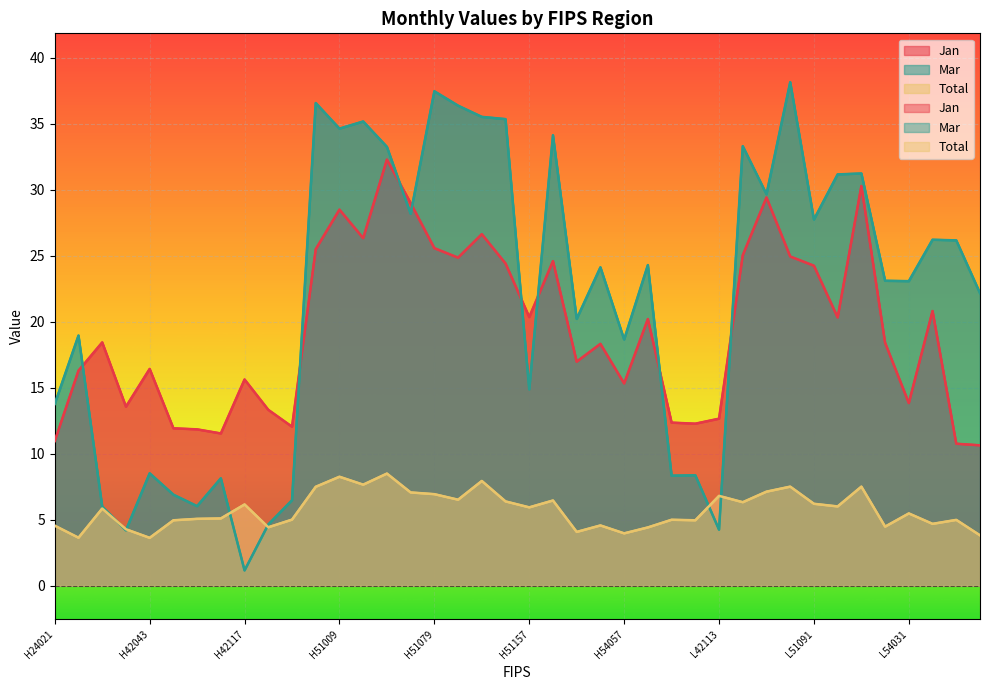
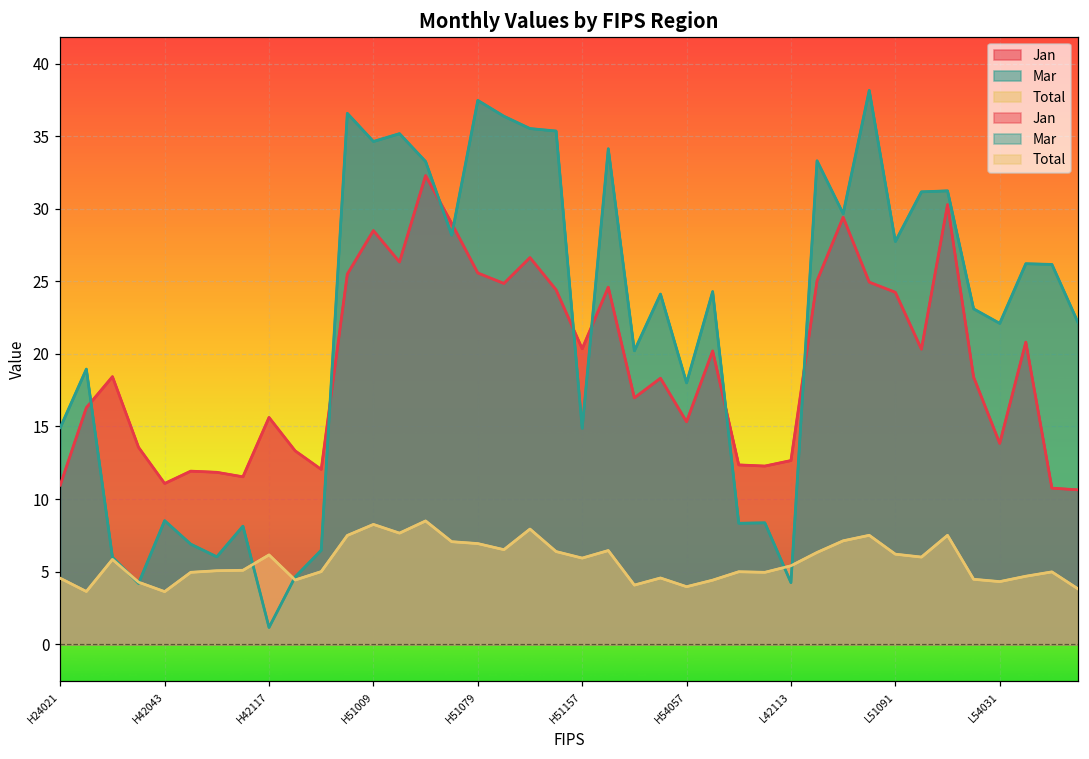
  {
    "Jan": {
      "H24021": 11.0,
-     "H42043": 16.4,
+     "H42043": 11.1,
      "H42117": 15.6,
      "H51009": 28.5,
      "H51079": 25.6,
      "H51157": 20.4,
      "H54057": 15.3,
      "L42113": 12.7,
      "L51091": 24.2,
      "L54031": 13.8
    },
    "Mar": {
-     "H24021": 13.8,
+     "H24021": 14.9,
      "H42043": 8.5,
      "H42117": 1.2,
      "H51009": 34.6,
      "H51079": 37.5,
      "H51157": 14.9,
-     "H54057": 18.7,
+     "H54057": 18.0,
      "L42113": 4.2,
      "L51091": 27.7,
-     "L54031": 23.1
+     "L54031": 22.1
    },
    "Total": {
      "H24021": 4.5,
      "H42043": 3.6,
      "H42117": 6.2,
      "H51009": 8.3,
      "H51079": 6.9,
      "H51157": 5.9,
      "H54057": 4.0,
-     "L42113": 6.8,
+     "L42113": 5.4,
      "L51091": 6.2,
-     "L54031": 5.5
+     "L54031": 4.3
    }
  }
